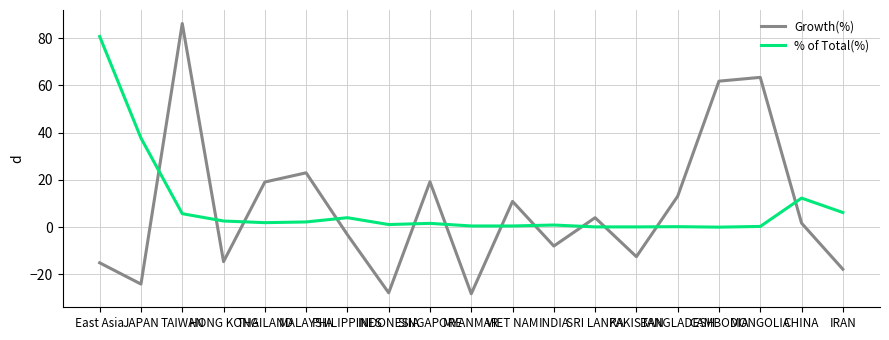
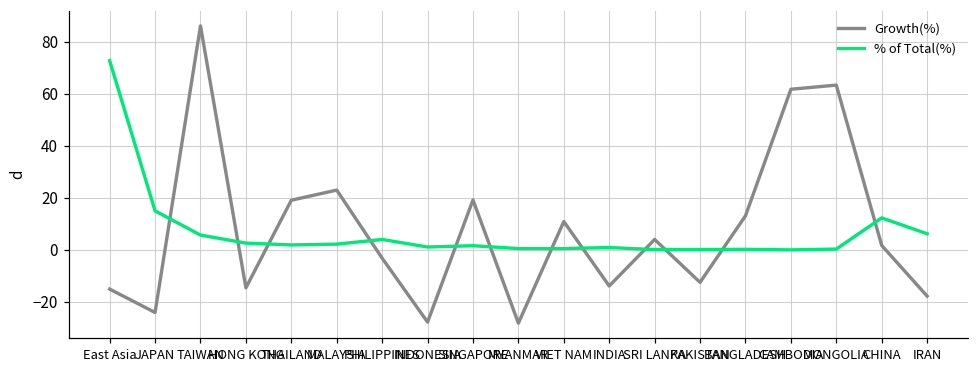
  {
    "Growth(%)": {
      "East Asia": -15,
      "JAPAN": -24,
-     "INDIA": -8,
+     "INDIA": -14,
      "IRAN": -18
    },
    "% of Total(%)": {
-     "East Asia": 81,
-     "JAPAN": 38,
+     "East Asia": 73,
+     "JAPAN": 15,
      "INDIA": 1,
      "IRAN": 6
    }
  }
